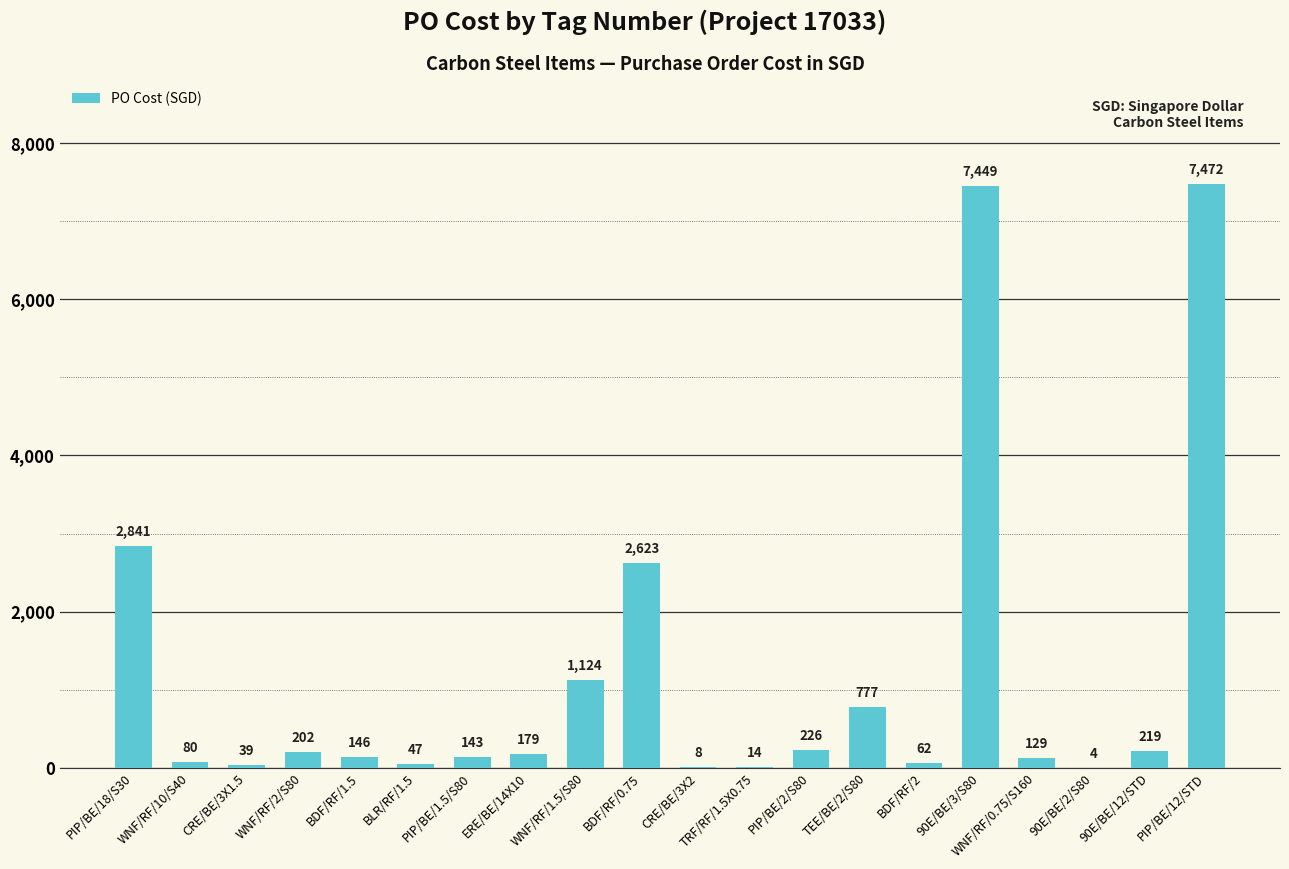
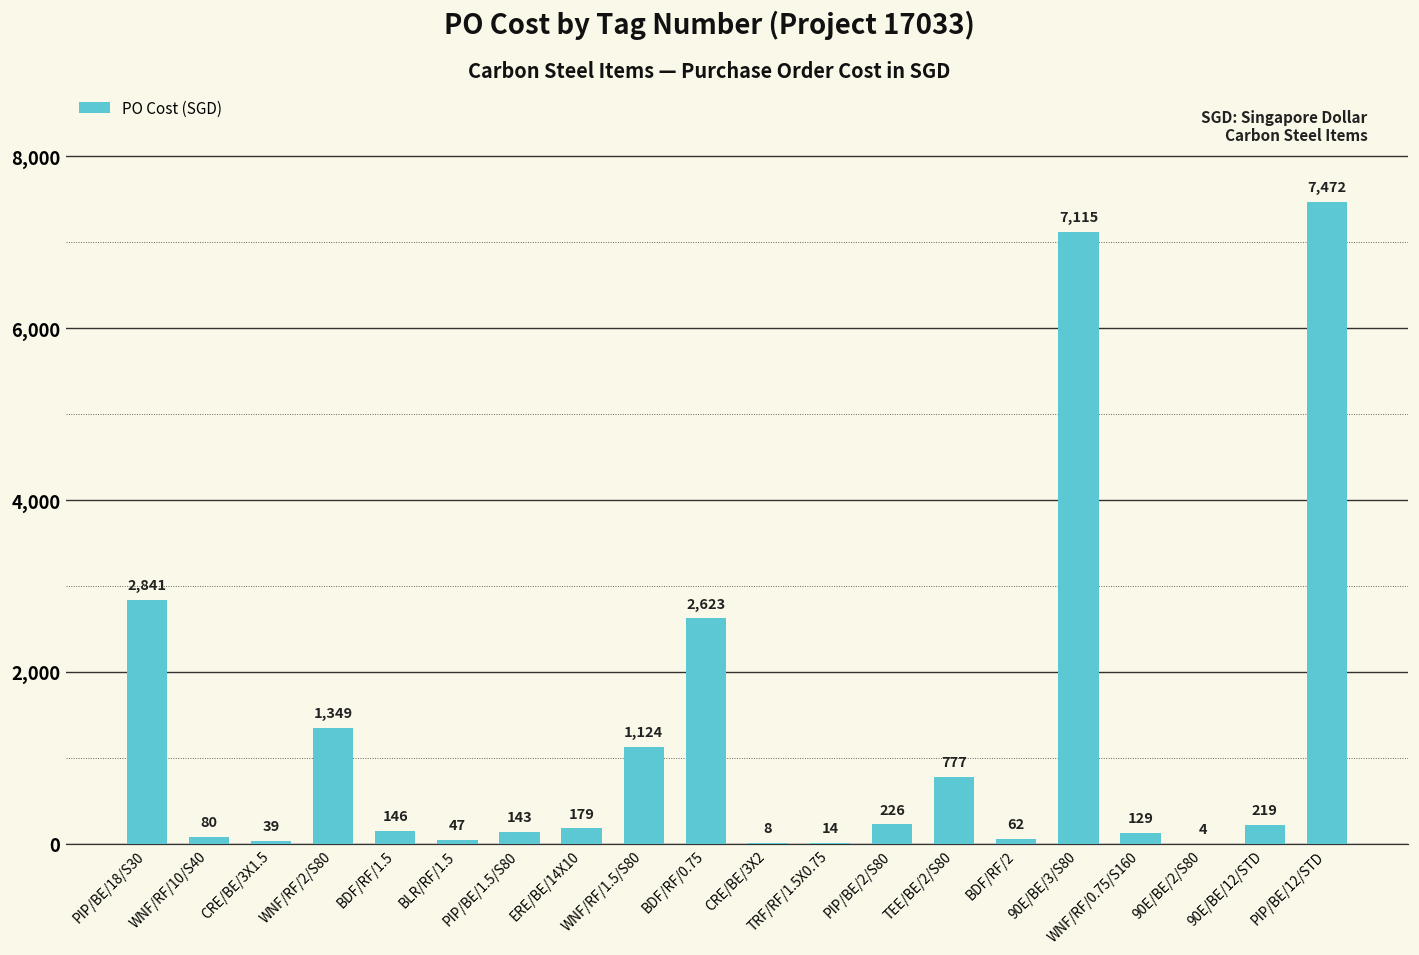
  {
    "PIP/BE/18/S30": "2,841",
    "WNF/RF/10/S40": "80",
    "CRE/BE/3X1.5": "39",
-   "WNF/RF/2/S80": "202",
+   "WNF/RF/2/S80": "1,349",
    "BDF/RF/1.5": "146",
    "BLR/RF/1.5": "47",
    "PIP/BE/1.5/S80": "143",
    "ERE/BE/14X10": "179",
    "WNF/RF/1.5/S80": "1,124",
    "BDF/RF/0.75": "2,623",
    "CRE/BE/3X2": "8",
    "TRF/RF/1.5X0.75": "14",
    "PIP/BE/2/S80": "226",
    "TEE/BE/2/S80": "777",
    "BDF/RF/2": "62",
-   "90E/BE/3/S80": "7,449",
+   "90E/BE/3/S80": "7,115",
    "WNF/RF/0.75/S160": "129",
    "90E/BE/2/S80": "4",
    "90E/BE/12/STD": "219",
    "PIP/BE/12/STD": "7,472"
  }
